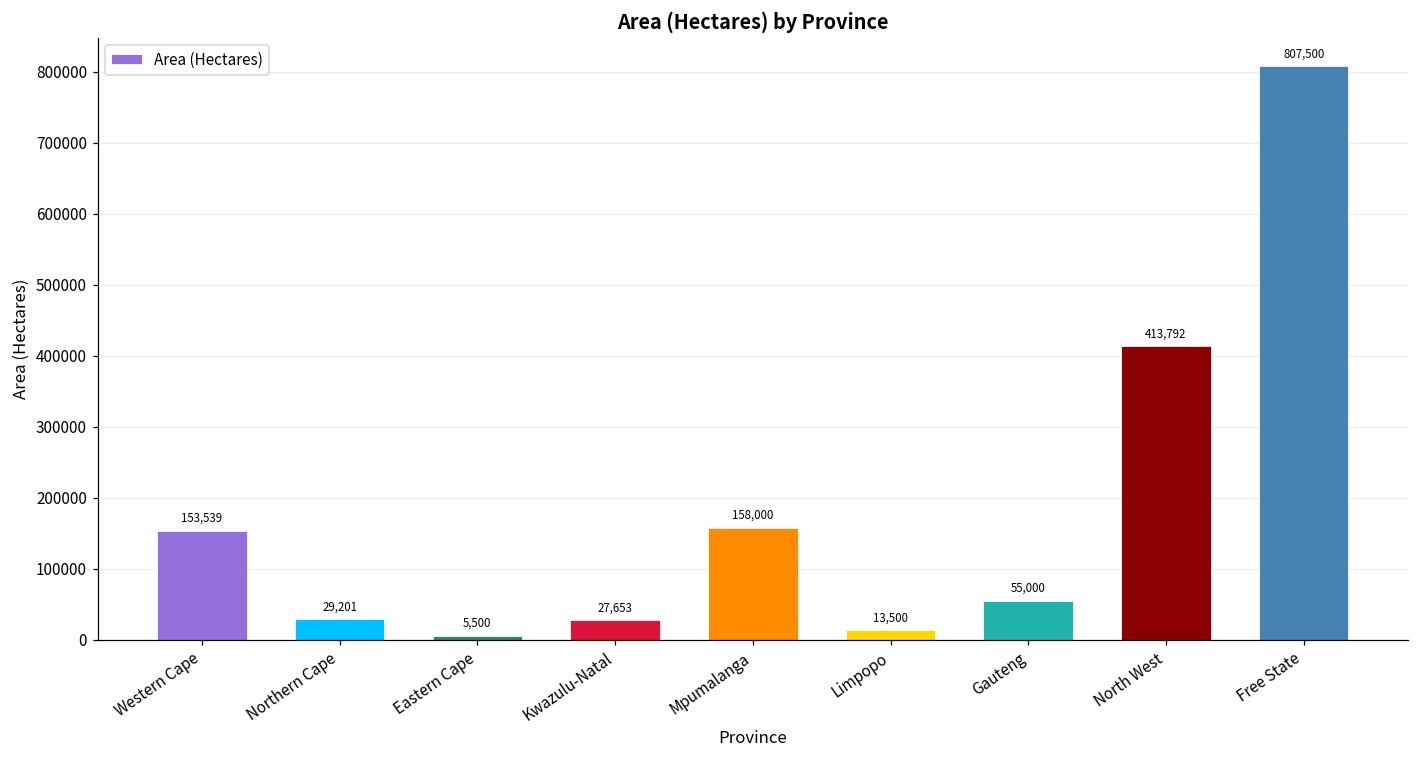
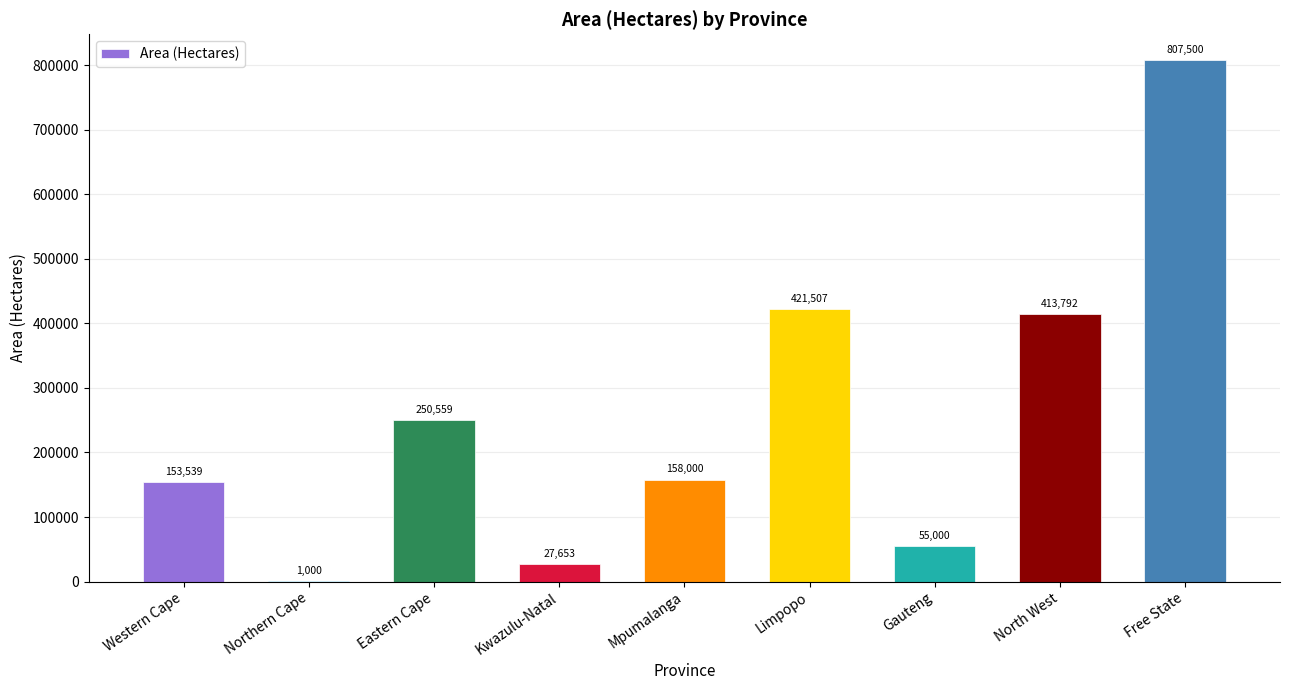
  {
    "Western Cape": "153,539",
-   "Northern Cape": "29,201",
-   "Eastern Cape": "5,500",
+   "Northern Cape": "1,000",
+   "Eastern Cape": "250,559",
    "Kwazulu-Natal": "27,653",
    "Mpumalanga": "158,000",
-   "Limpopo": "13,500",
+   "Limpopo": "421,507",
    "Gauteng": "55,000",
    "North West": "413,792",
    "Free State": "807,500"
  }
